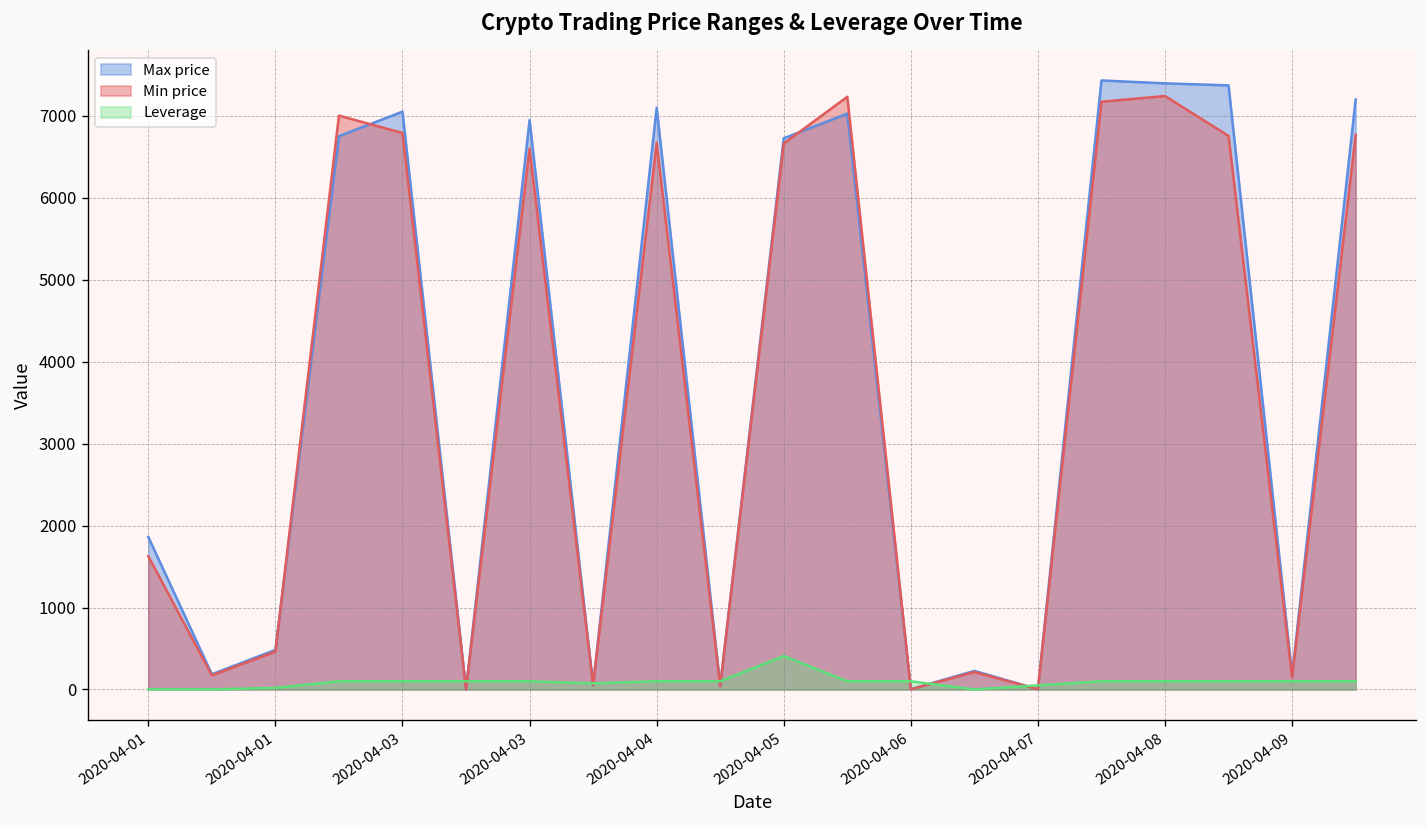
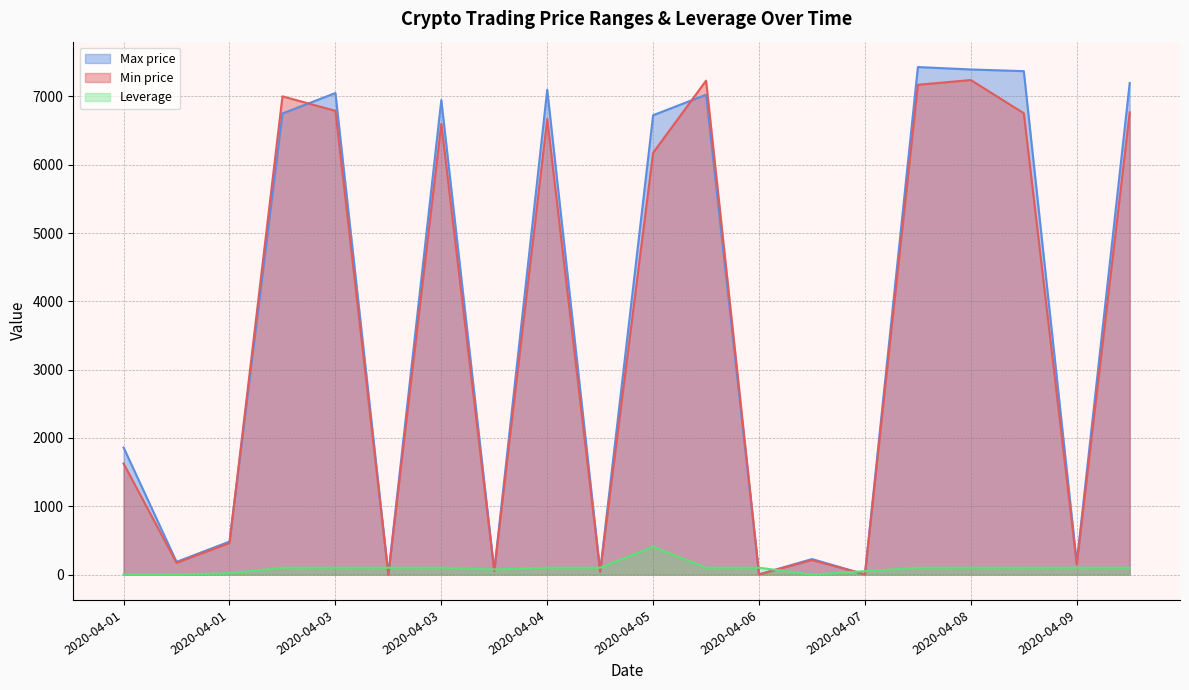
  {
    "Max price": {
      "2020-04-05": 6700
    },
    "Min price": {
-     "2020-04-05": 6700
+     "2020-04-05": 6200
    },
    "Leverage": {
      "2020-04-05": 400
    }
  }
